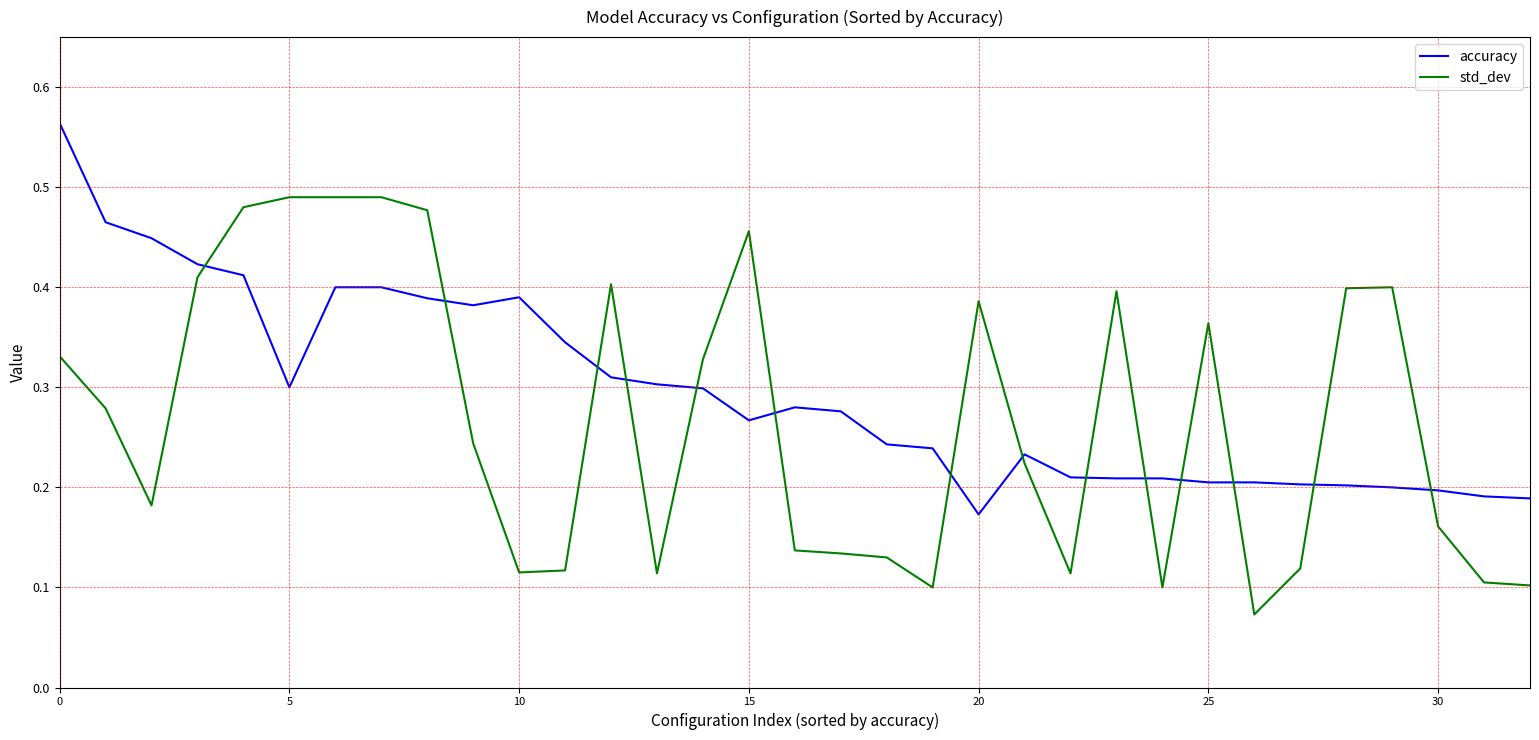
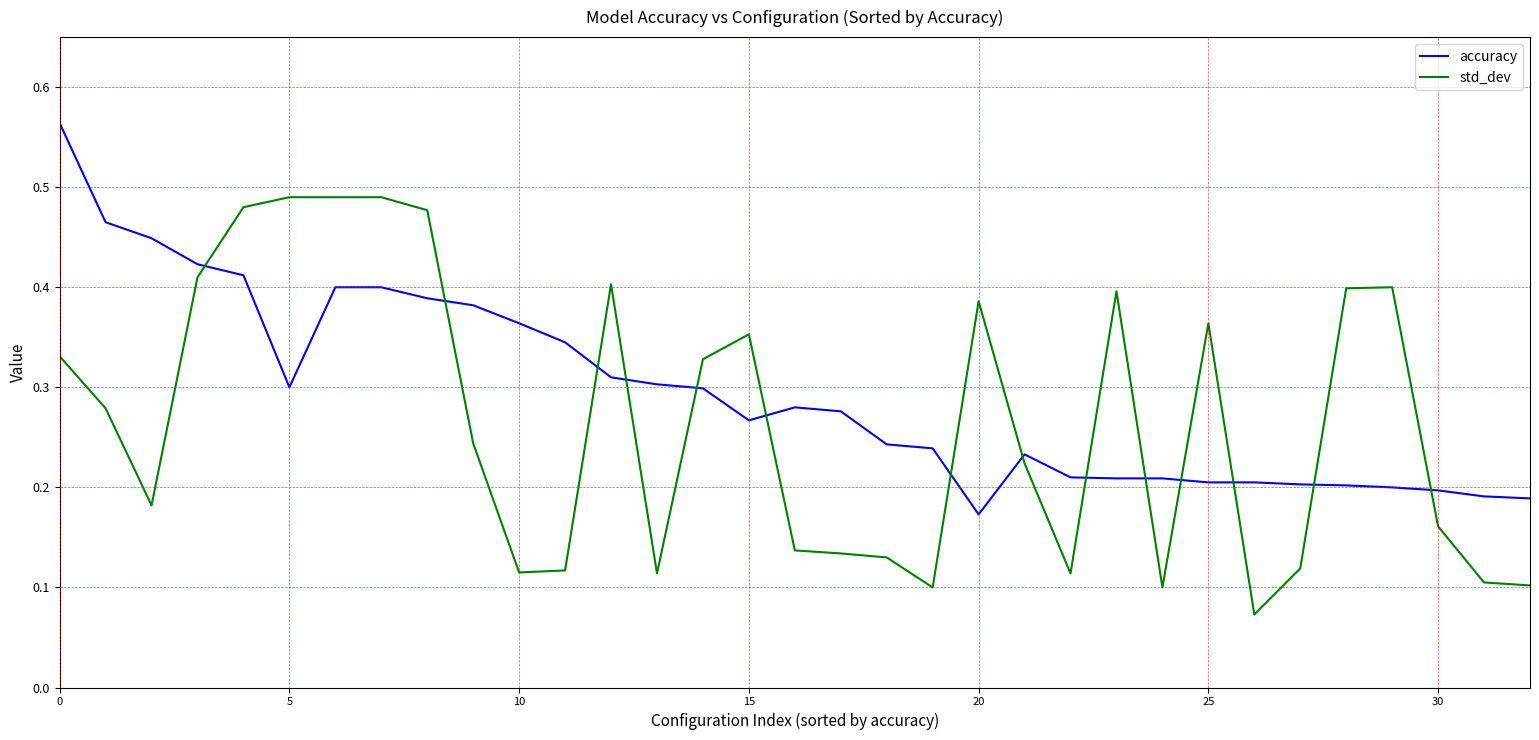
  {
    "accuracy": {
      "0": 0.564,
      "5": 0.300,
-     "10": 0.390,
+     "10": 0.364,
      "15": 0.267,
      "20": 0.173,
      "25": 0.205,
      "30": 0.197
    },
    "std_dev": {
      "0": 0.331,
      "5": 0.490,
      "10": 0.115,
-     "15": 0.456,
+     "15": 0.353,
      "20": 0.386,
      "25": 0.364,
      "30": 0.161
    }
  }
